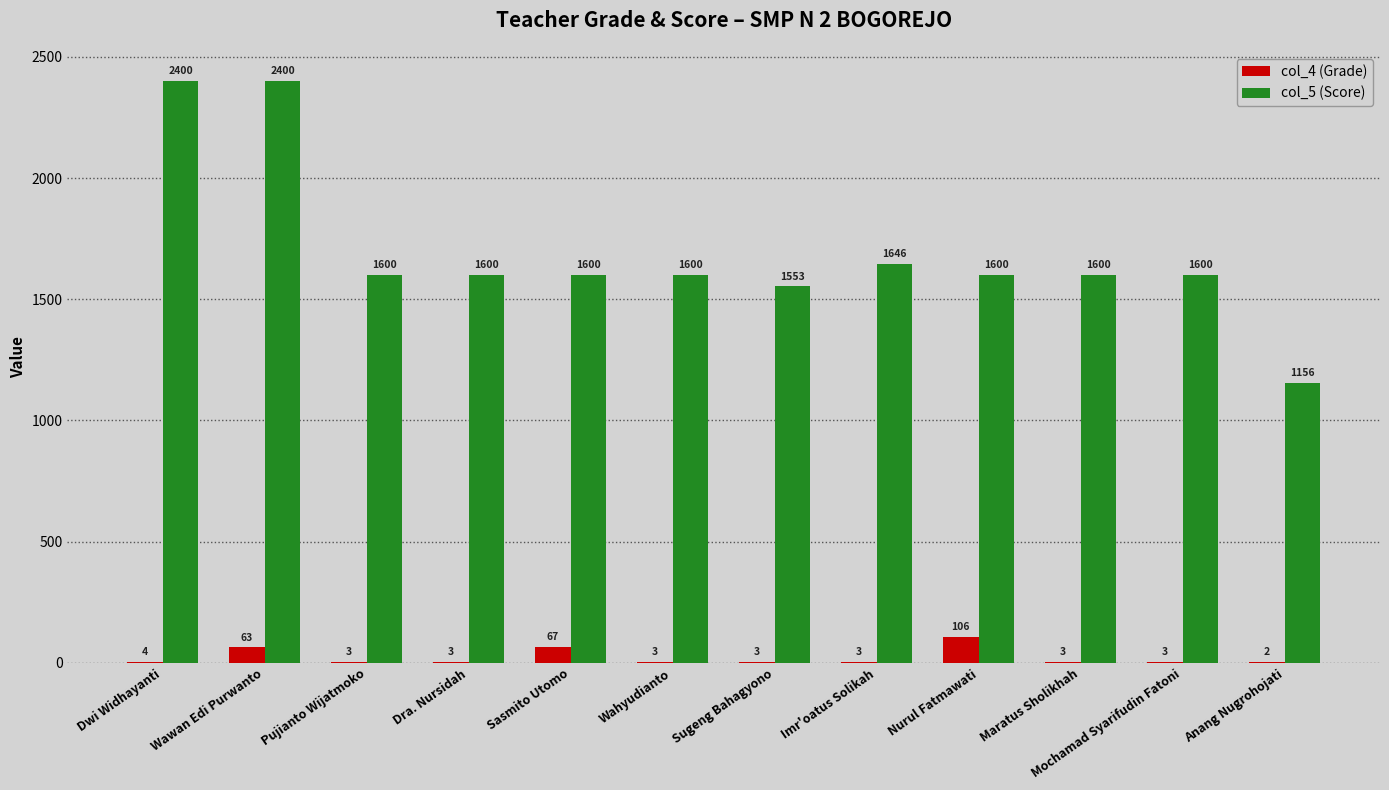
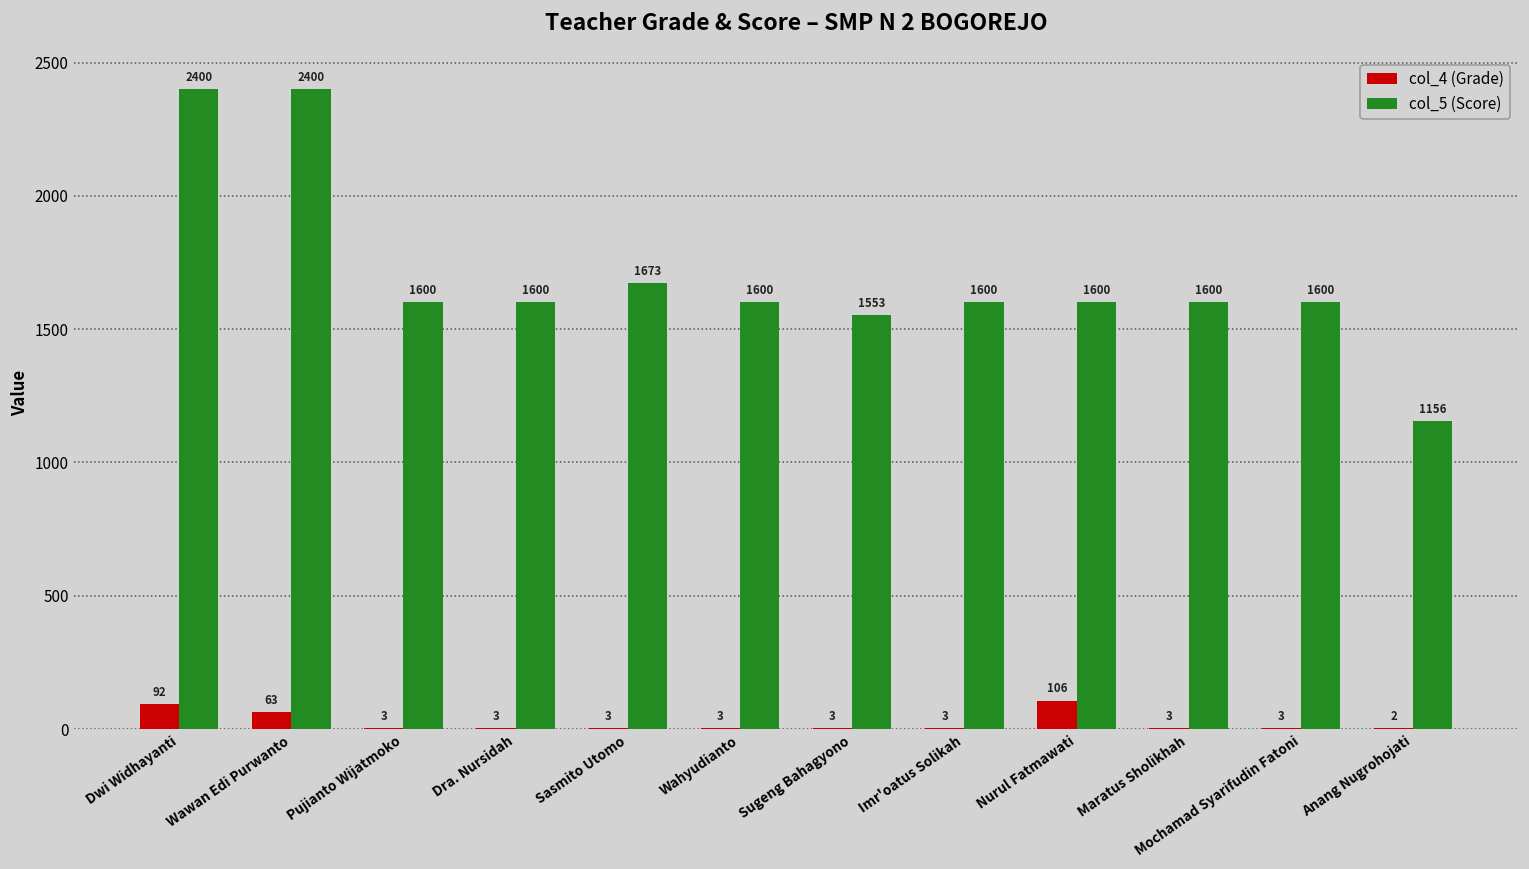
  {
    "col_4 (Grade)": {
-     "Dwi Widhayanti": 4,
+     "Dwi Widhayanti": 92,
      "Wawan Edi Purwanto": 63,
      "Pujianto Wijatmoko": 3,
      "Dra. Nursidah": 3,
-     "Sasmito Utomo": 67,
+     "Sasmito Utomo": 3,
      "Wahyudianto": 3,
      "Sugeng Bahagyono": 3,
      "Imr'oatus Solikah": 3,
      "Nurul Fatmawati": 106,
      "Maratus Sholikhah": 3,
      "Mochamad Syarifudin Fatoni": 3,
      "Anang Nugrohojati": 2
    },
    "col_5 (Score)": {
      "Dwi Widhayanti": 2400,
      "Wawan Edi Purwanto": 2400,
      "Pujianto Wijatmoko": 1600,
      "Dra. Nursidah": 1600,
-     "Sasmito Utomo": 1600,
+     "Sasmito Utomo": 1673,
      "Wahyudianto": 1600,
      "Sugeng Bahagyono": 1553,
-     "Imr'oatus Solikah": 1646,
+     "Imr'oatus Solikah": 1600,
      "Nurul Fatmawati": 1600,
      "Maratus Sholikhah": 1600,
      "Mochamad Syarifudin Fatoni": 1600,
      "Anang Nugrohojati": 1156
    }
  }
